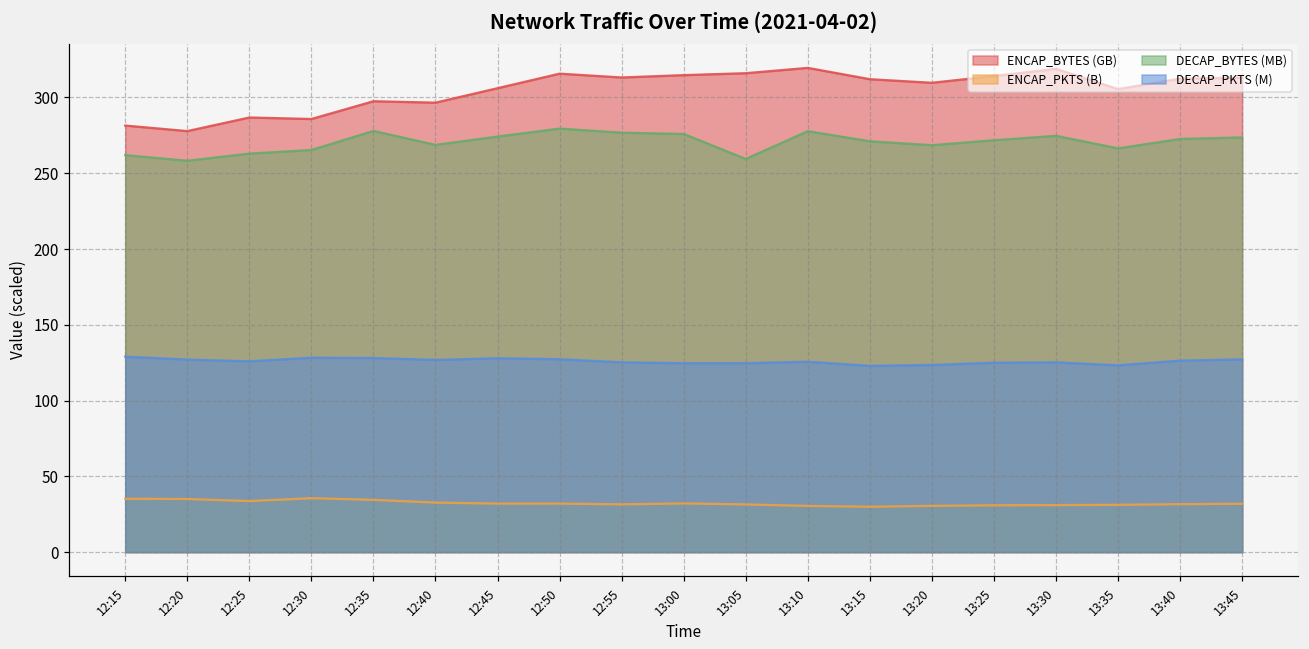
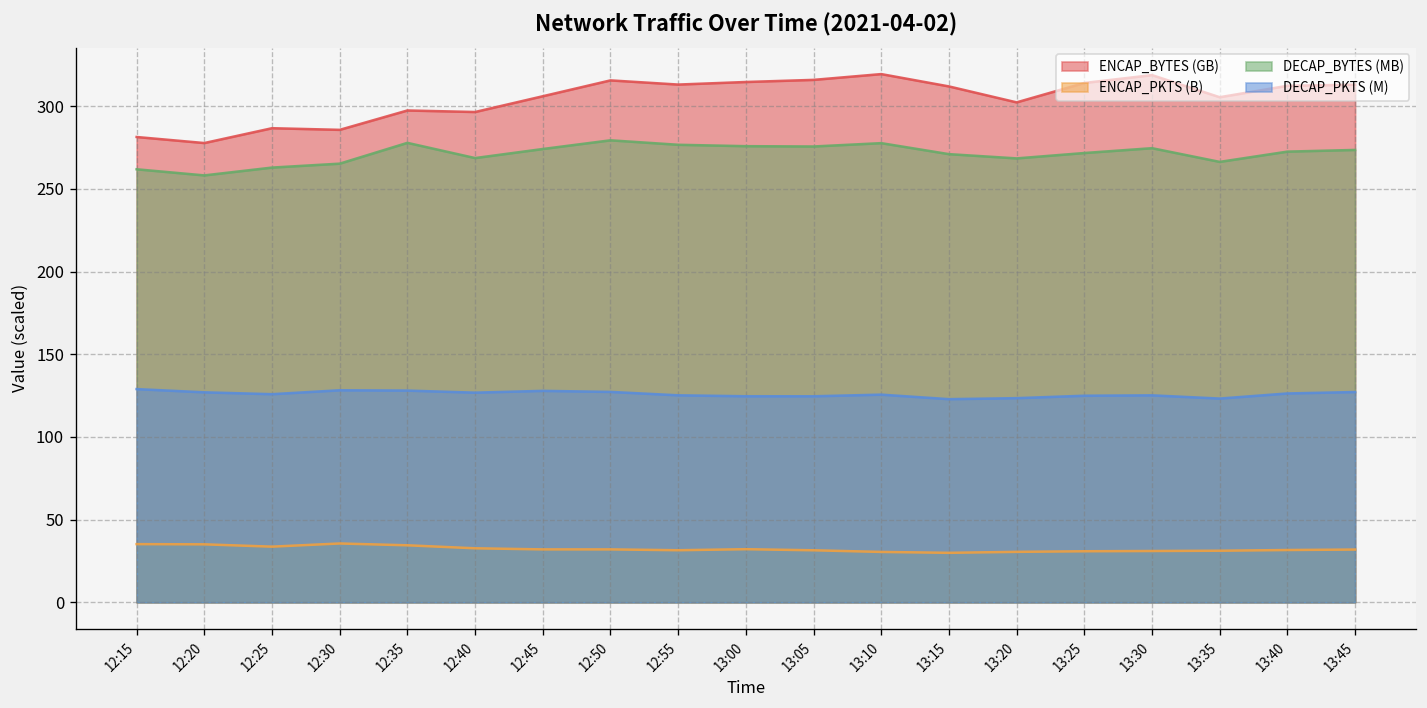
  {
    "ENCAP_BYTES (GB)": {
      "12:15": 281,
      "12:20": 278,
      "12:25": 287,
      "12:30": 286,
      "12:35": 297,
      "12:40": 297,
      "12:45": 306,
      "12:50": 316,
      "12:55": 313,
      "13:00": 315,
      "13:05": 316,
      "13:10": 320,
      "13:15": 312,
-     "13:20": 310
+     "13:20": 302
    },
    "ENCAP_PKTS (B)": {
      "12:15": 35,
      "12:20": 35,
      "12:25": 34,
      "12:30": 36,
      "12:35": 34,
      "12:40": 33,
      "12:45": 32,
      "12:50": 32,
      "12:55": 32,
      "13:00": 32,
      "13:05": 31,
      "13:10": 30,
      "13:15": 30,
      "13:20": 31,
      "13:25": 31,
      "13:30": 31,
      "13:35": 31,
      "13:40": 32,
      "13:45": 32
    },
    "DECAP_BYTES (MB)": {
      "12:15": 262,
      "12:20": 258,
      "12:25": 263,
      "12:30": 265,
      "12:35": 278,
      "12:40": 269,
      "12:45": 274,
      "12:50": 279,
      "12:55": 277,
      "13:00": 276,
-     "13:05": 259,
+     "13:05": 276,
      "13:10": 278,
      "13:15": 271,
      "13:20": 269,
      "13:25": 272,
      "13:30": 275,
      "13:35": 266,
      "13:40": 273,
      "13:45": 274
    },
    "DECAP_PKTS (M)": {
      "12:15": 129,
      "12:20": 127,
      "12:25": 126,
      "12:30": 128,
      "12:35": 128,
      "12:40": 127,
      "12:45": 128,
      "12:50": 127,
      "12:55": 125,
      "13:00": 125,
      "13:05": 125,
      "13:10": 126,
      "13:15": 123,
      "13:20": 123,
      "13:25": 125,
      "13:30": 125,
      "13:35": 123,
      "13:40": 126,
      "13:45": 127
    }
  }
